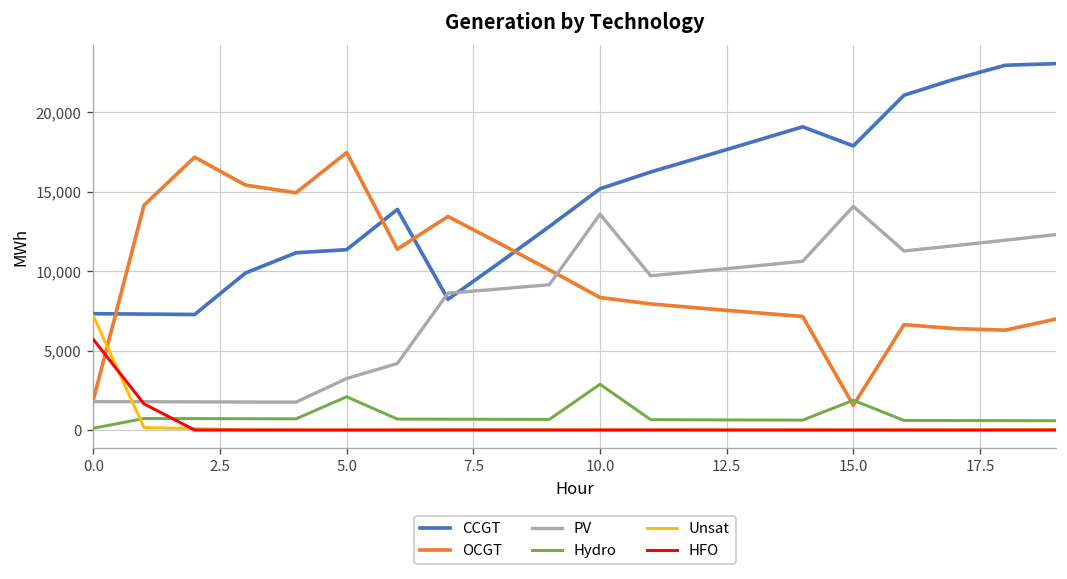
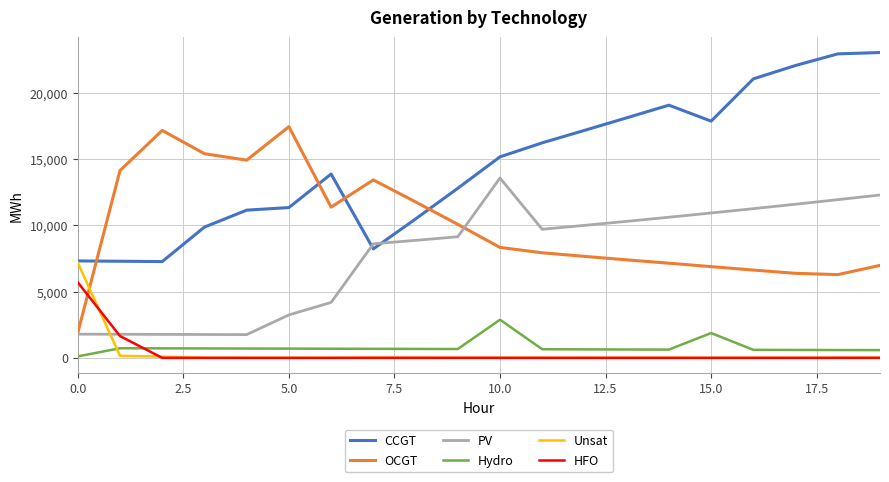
  {
    "CCGT": {
      "5.0": "11,400",
      "10.0": "15,200",
      "15.0": "17,900"
    },
    "OCGT": {
      "5.0": "17,500",
      "10.0": "8,300",
-     "15.0": "1,600"
+     "15.0": "6,900"
    },
    "PV": {
      "5.0": "3,200",
      "10.0": "13,600",
-     "15.0": "14,100"
+     "15.0": "10,900"
    },
    "Hydro": {
      "0.0": "100",
-     "5.0": "2,100",
+     "5.0": "700",
      "10.0": "2,900",
      "15.0": "1,900"
    },
    "HFO": {
      "0.0": "5,700"
    }
  }
